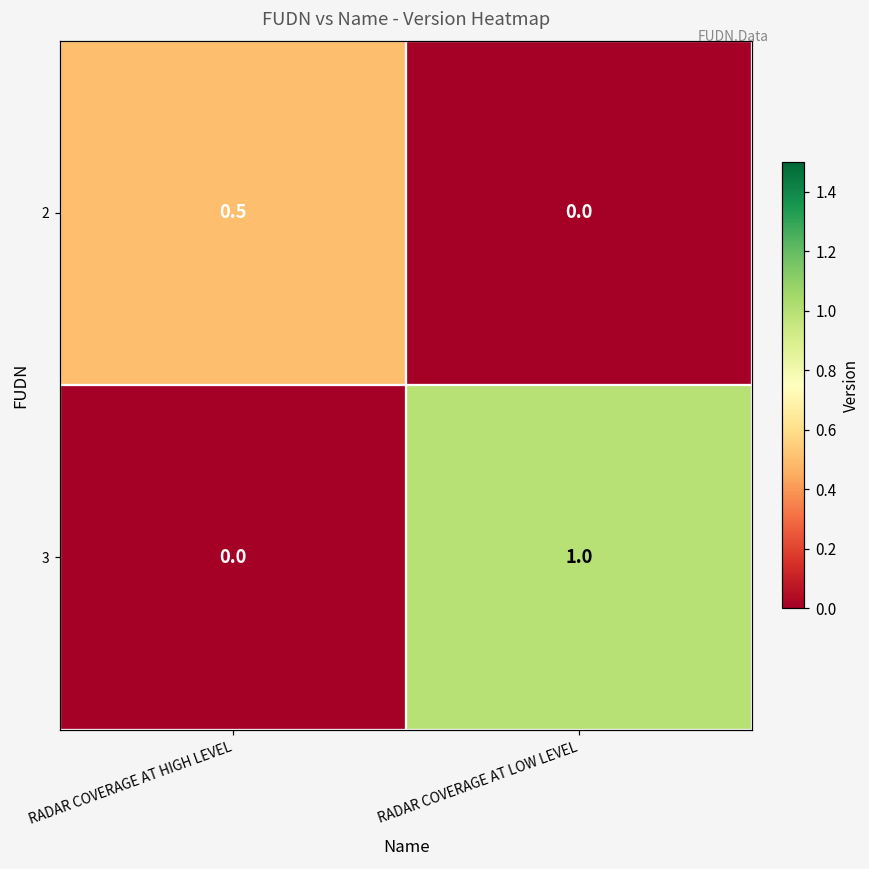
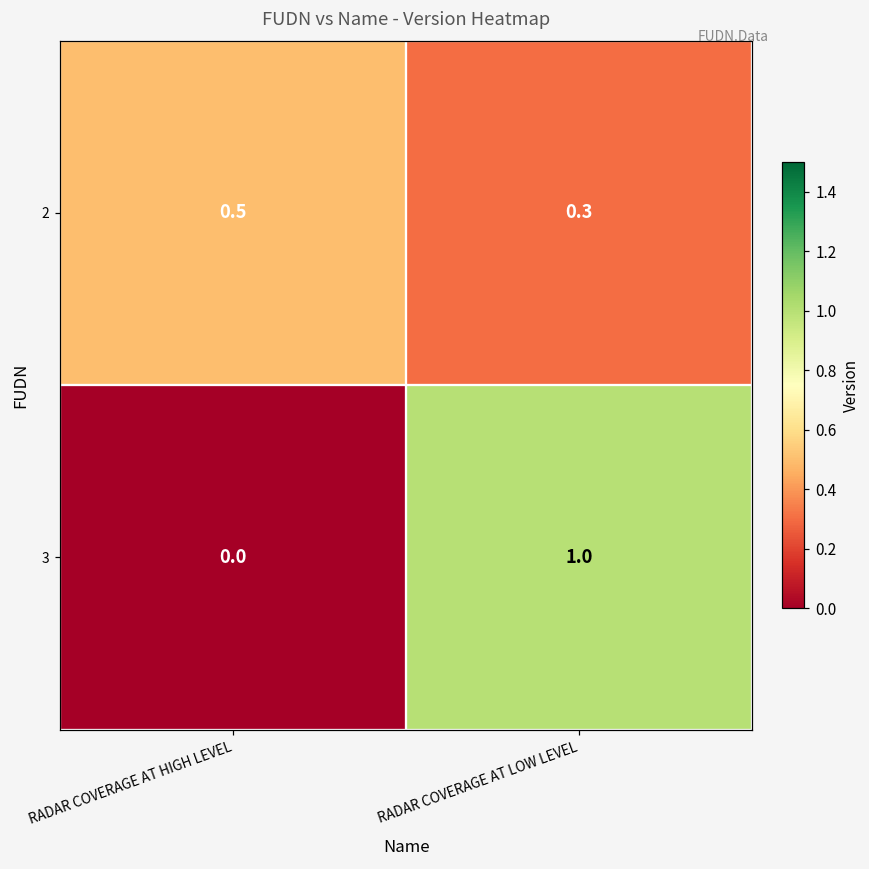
  {
    "2": {
      "RADAR COVERAGE AT HIGH LEVEL": 0.5,
-     "RADAR COVERAGE AT LOW LEVEL": 0.0
+     "RADAR COVERAGE AT LOW LEVEL": 0.3
    },
    "3": {
      "RADAR COVERAGE AT HIGH LEVEL": 0.0,
      "RADAR COVERAGE AT LOW LEVEL": 1.0
    }
  }
